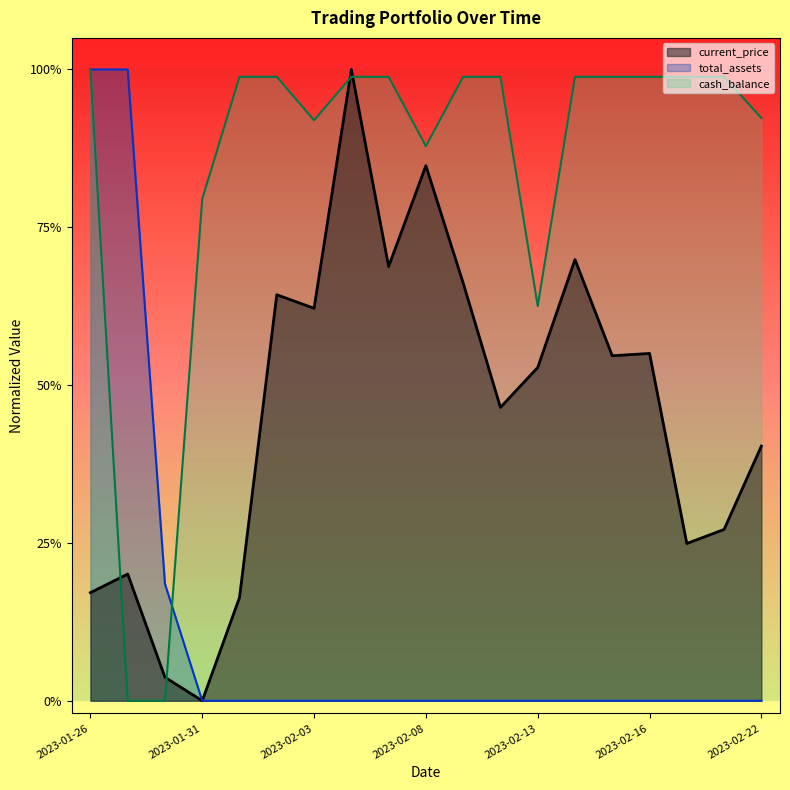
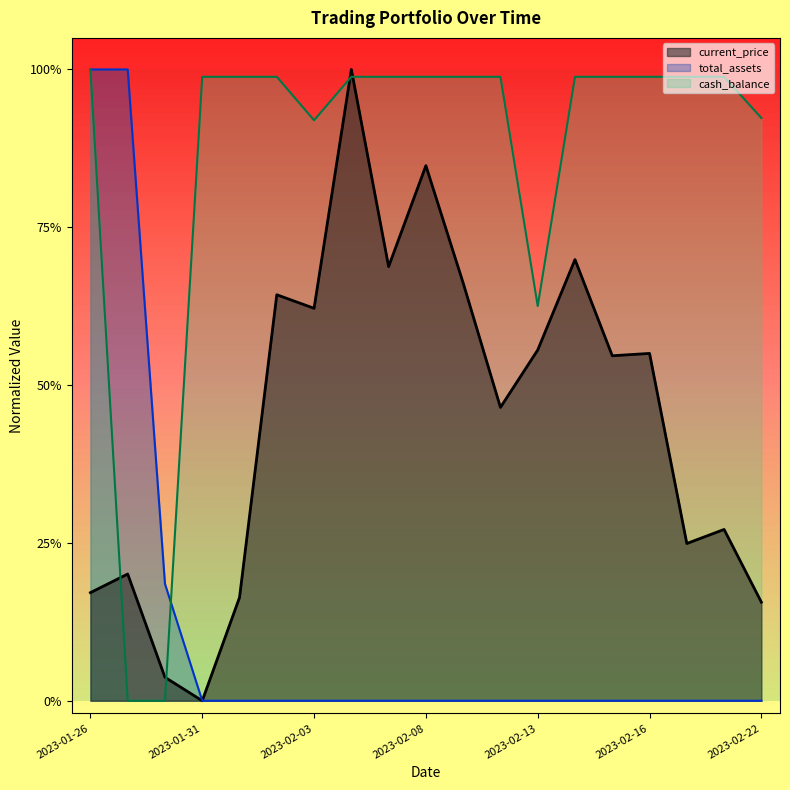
  {
    "current_price": {
      "2023-01-26": "17%",
      "2023-02-03": "62%",
      "2023-02-08": "85%",
-     "2023-02-13": "53%",
+     "2023-02-13": "56%",
      "2023-02-16": "55%",
-     "2023-02-22": "40%"
+     "2023-02-22": "16%"
    },
    "total_assets": {
      "2023-02-03": "0%",
      "2023-02-08": "0%",
      "2023-02-13": "0%",
      "2023-02-16": "0%",
      "2023-02-22": "0%"
    },
    "cash_balance": {
-     "2023-01-31": "79%",
+     "2023-01-31": "99%",
      "2023-02-03": "92%",
-     "2023-02-08": "88%",
+     "2023-02-08": "99%",
      "2023-02-13": "63%",
      "2023-02-16": "99%",
      "2023-02-22": "92%"
    }
  }
